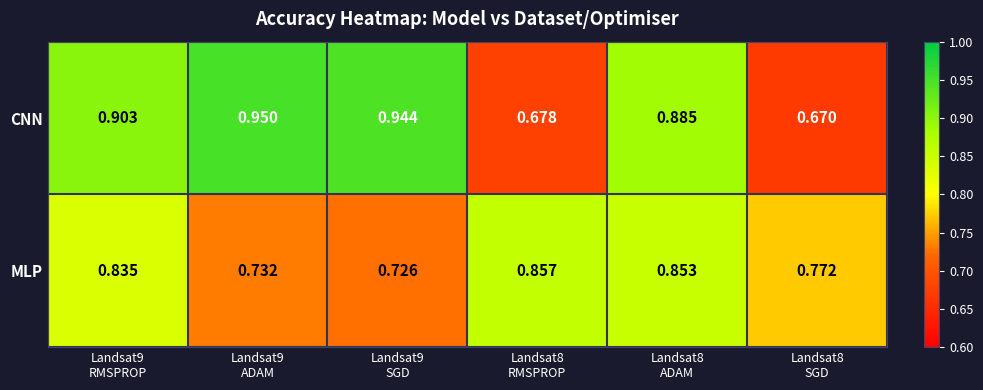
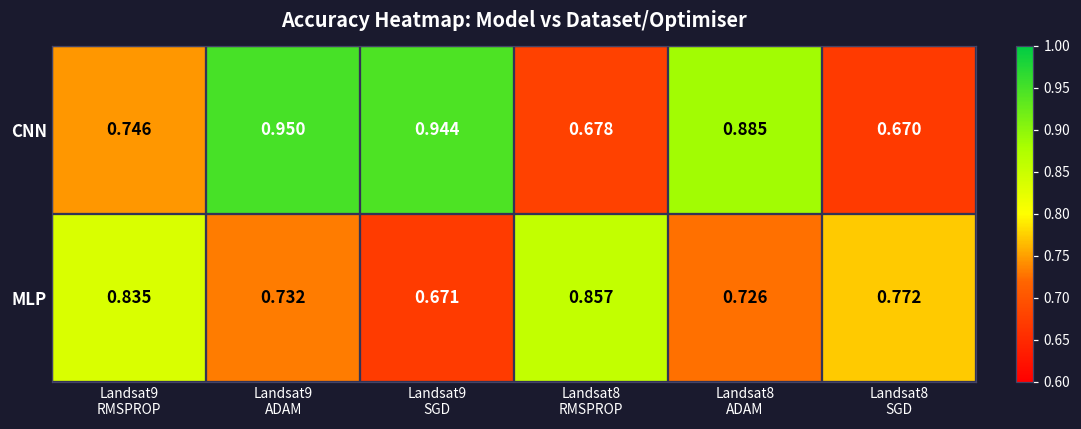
  {
    "CNN": {
-     "Landsat9 RMSPROP": 0.903,
+     "Landsat9 RMSPROP": 0.746,
      "Landsat9 ADAM": 0.950,
      "Landsat9 SGD": 0.944,
      "Landsat8 RMSPROP": 0.678,
      "Landsat8 ADAM": 0.885,
      "Landsat8 SGD": 0.670
    },
    "MLP": {
      "Landsat9 RMSPROP": 0.835,
      "Landsat9 ADAM": 0.732,
-     "Landsat9 SGD": 0.726,
+     "Landsat9 SGD": 0.671,
      "Landsat8 RMSPROP": 0.857,
-     "Landsat8 ADAM": 0.853,
+     "Landsat8 ADAM": 0.726,
      "Landsat8 SGD": 0.772
    }
  }
